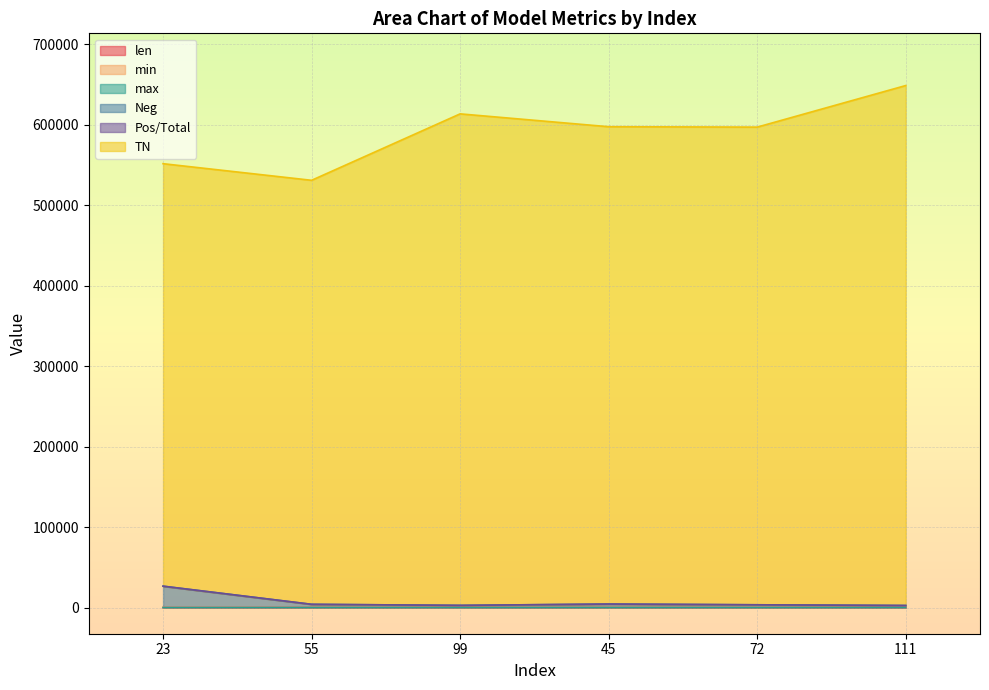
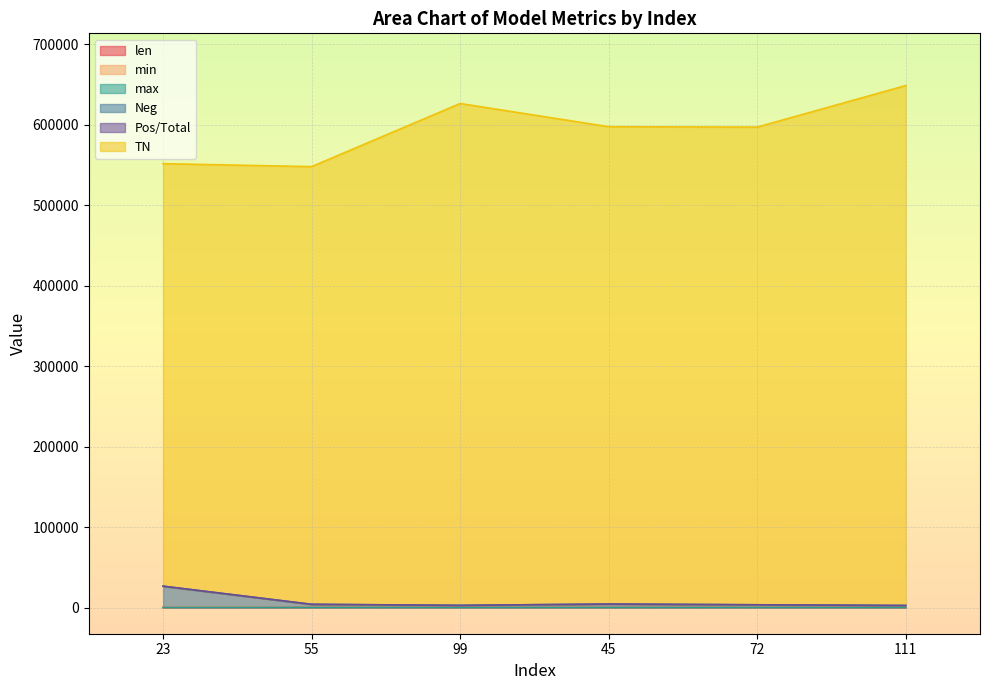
  {
    "max": {
      "23": 0,
      "55": 0,
      "45": 0,
      "72": 0
    },
    "Pos/Total": {
      "23": 30000,
      "55": 0,
      "45": 0,
      "72": 0
    },
    "TN": {
      "23": 530000,
-     "55": 530000,
-     "99": 610000,
+     "55": 540000,
+     "99": 620000,
      "45": 590000,
      "72": 590000,
      "111": 650000
    }
  }
